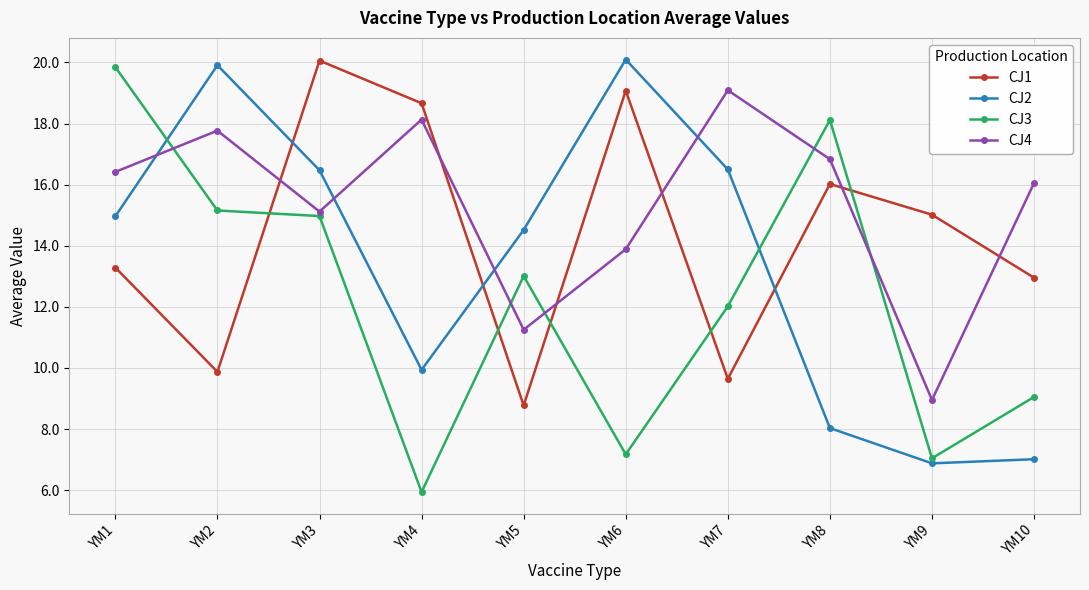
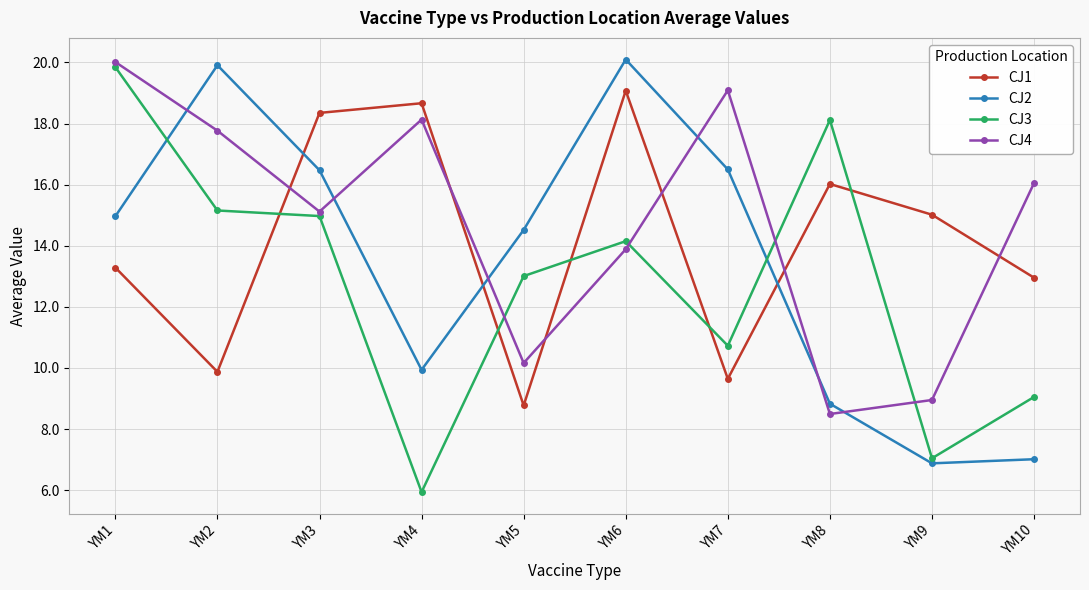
  {
    "CJ1": {
      "YM1": 13.3,
      "YM2": 9.9,
-     "YM3": 20.1,
+     "YM3": 18.3,
      "YM4": 18.7,
      "YM5": 8.8,
      "YM6": 19.1,
      "YM7": 9.6,
      "YM8": 16.0,
      "YM9": 15.0,
      "YM10": 13.0
    },
    "CJ2": {
      "YM1": 15.0,
      "YM2": 19.9,
      "YM3": 16.5,
      "YM4": 9.9,
      "YM5": 14.5,
      "YM6": 20.1,
      "YM7": 16.5,
-     "YM8": 8.0,
+     "YM8": 8.8,
      "YM9": 6.9,
      "YM10": 7.0
    },
    "CJ3": {
      "YM1": 19.8,
      "YM2": 15.2,
      "YM3": 15.0,
      "YM4": 5.9,
      "YM5": 13.0,
-     "YM6": 7.2,
-     "YM7": 12.0,
+     "YM6": 14.1,
+     "YM7": 10.7,
      "YM8": 18.1,
      "YM9": 7.0,
      "YM10": 9.0
    },
    "CJ4": {
-     "YM1": 16.4,
+     "YM1": 20.0,
      "YM2": 17.8,
      "YM3": 15.1,
      "YM4": 18.1,
-     "YM5": 11.2,
+     "YM5": 10.2,
      "YM6": 13.9,
      "YM7": 19.1,
-     "YM8": 16.8,
+     "YM8": 8.5,
      "YM9": 8.9,
      "YM10": 16.1
    }
  }
